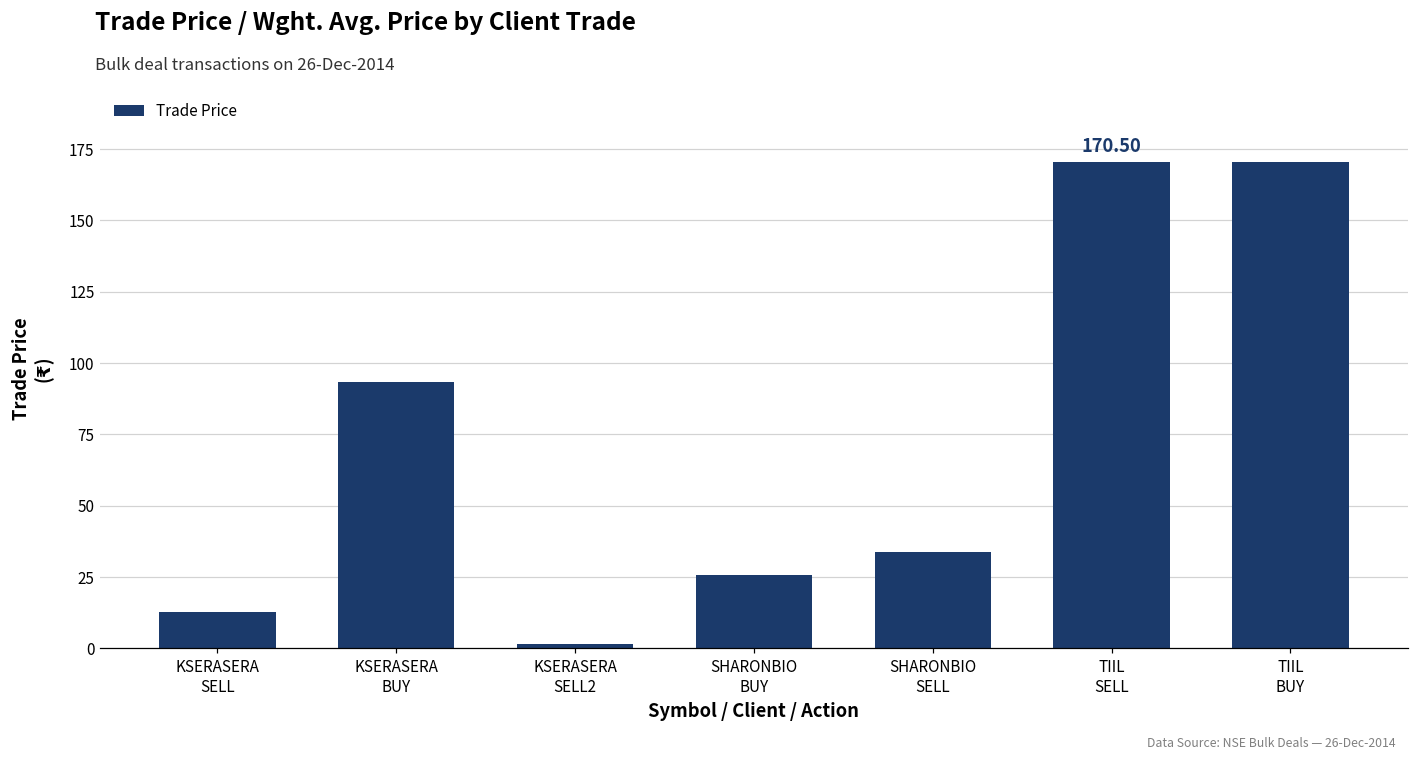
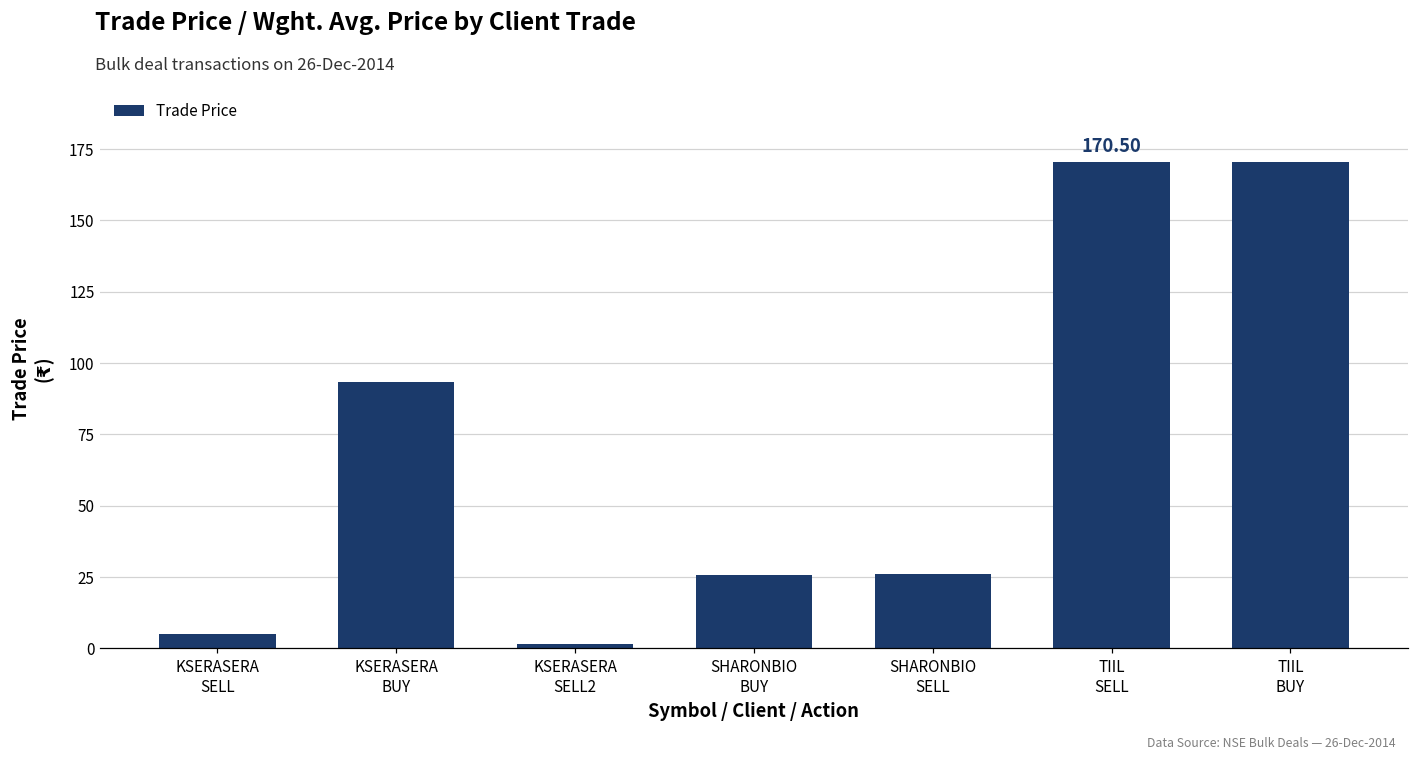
  {
-   "KSERASERA SELL": 13,
+   "KSERASERA SELL": 5,
    "KSERASERA BUY": 93,
    "KSERASERA SELL2": 2,
    "SHARONBIO BUY": 26,
-   "SHARONBIO SELL": 34,
+   "SHARONBIO SELL": 26,
    "TIIL BUY": 171
  }
